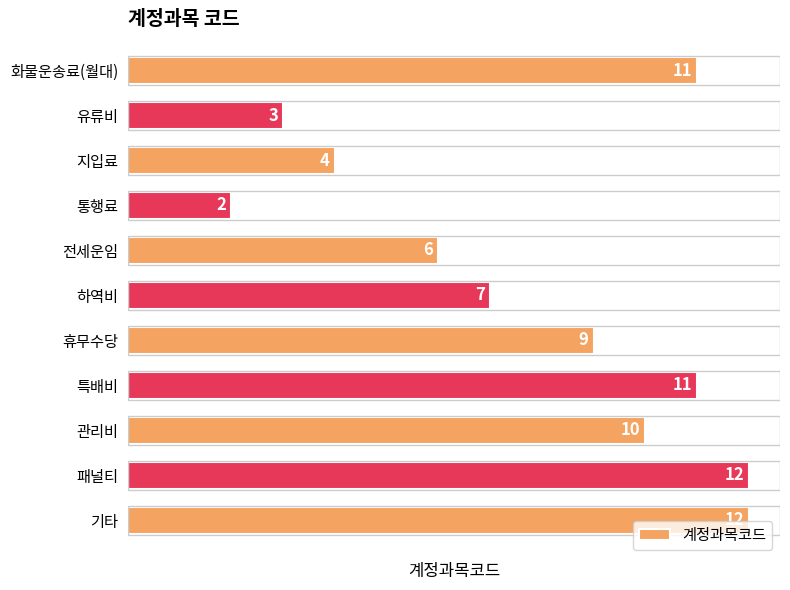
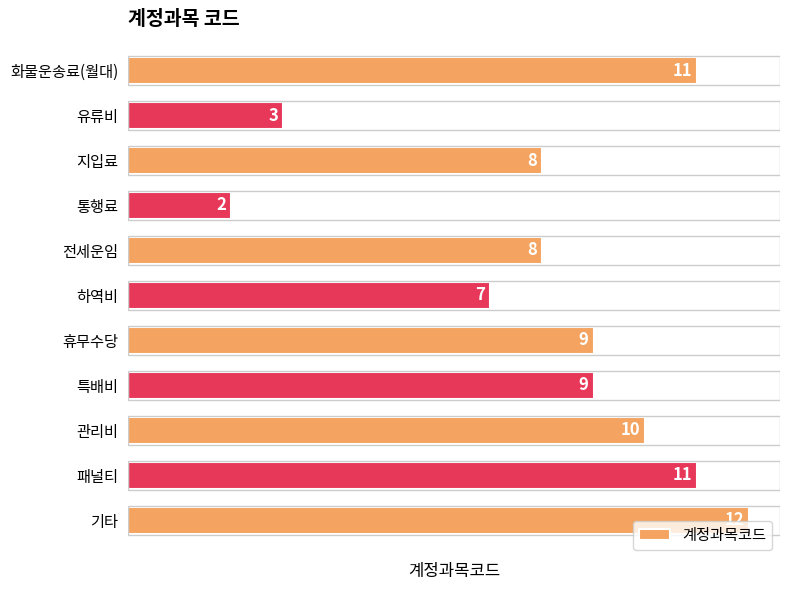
  {
    "화물운송료(월대)": 11,
    "유류비": 3,
-   "지입료": 4,
+   "지입료": 8,
    "통행료": 2,
-   "전세운임": 6,
+   "전세운임": 8,
    "하역비": 7,
    "휴무수당": 9,
-   "특배비": 11,
+   "특배비": 9,
    "관리비": 10,
-   "패널티": 12
+   "패널티": 11
  }
